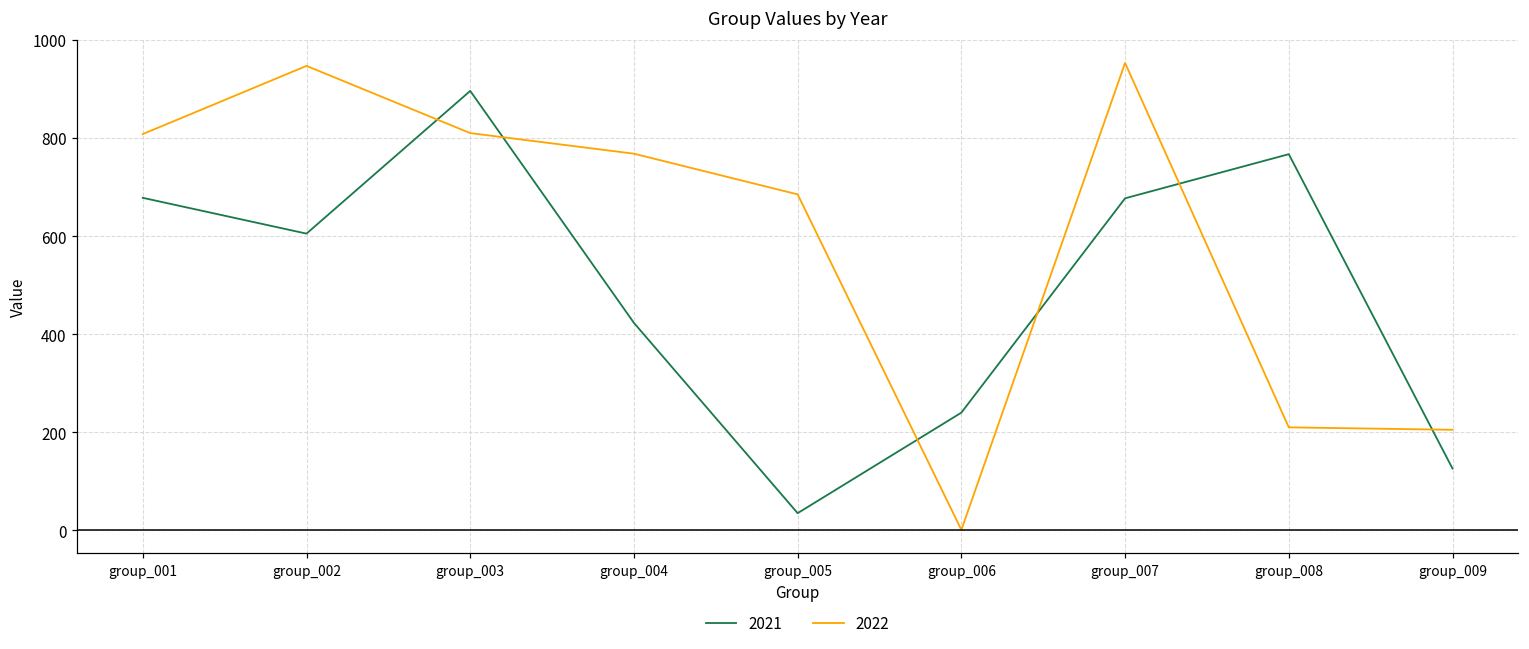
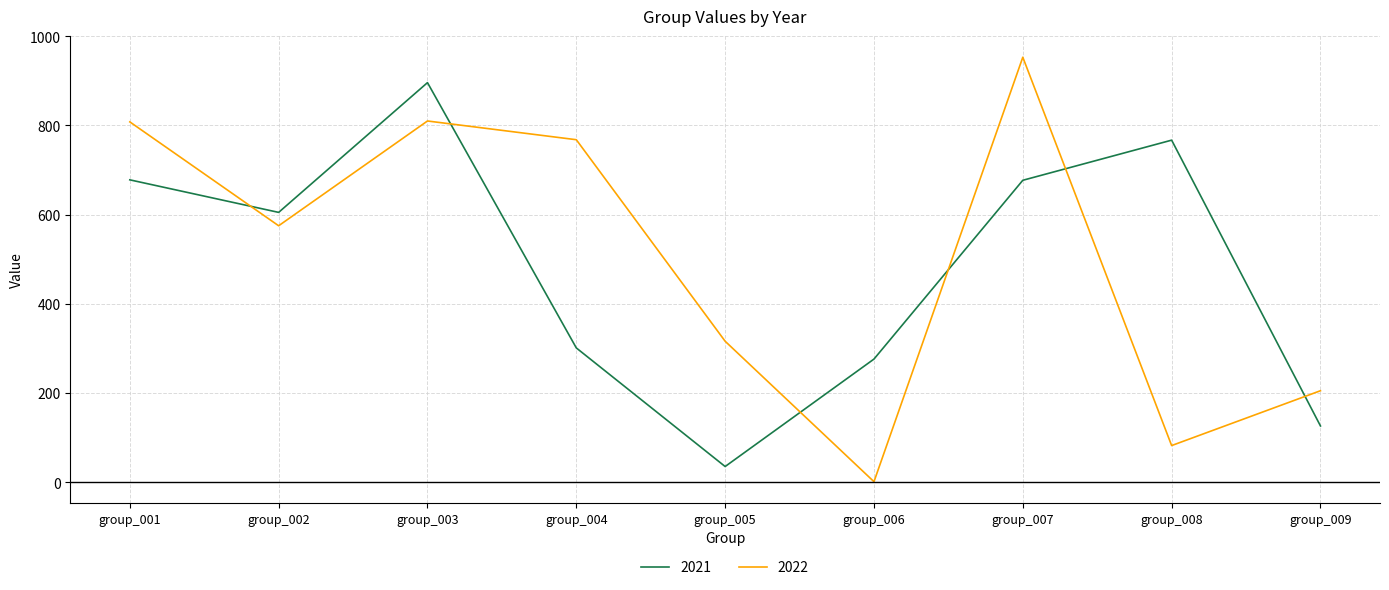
  {
    "2021": {
      "group_001": 680,
      "group_002": 610,
      "group_003": 900,
-     "group_004": 420,
+     "group_004": 300,
      "group_005": 40,
-     "group_006": 240,
+     "group_006": 280,
      "group_007": 680,
      "group_008": 770,
      "group_009": 130
    },
    "2022": {
      "group_001": 810,
-     "group_002": 950,
+     "group_002": 580,
      "group_003": 810,
      "group_004": 770,
-     "group_005": 690,
+     "group_005": 320,
      "group_006": 0,
      "group_007": 950,
-     "group_008": 210,
+     "group_008": 80,
      "group_009": 210
    }
  }
